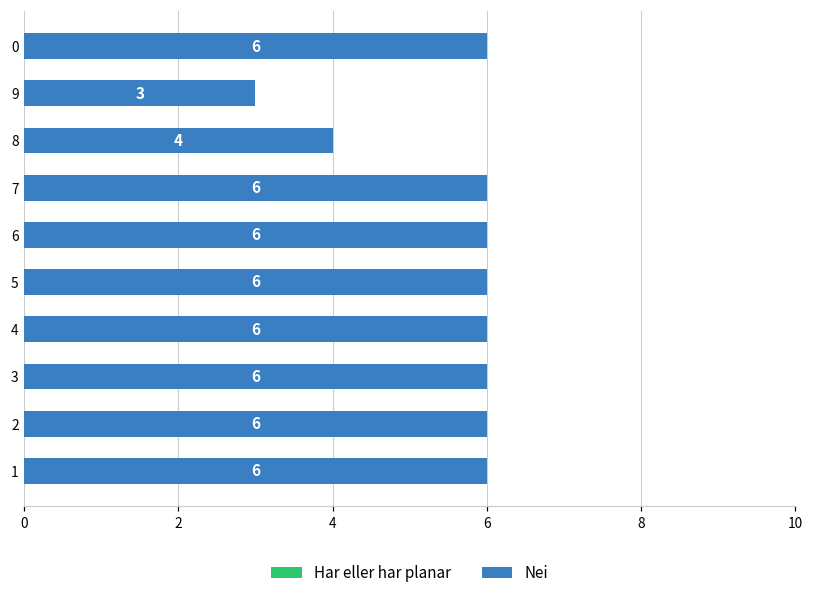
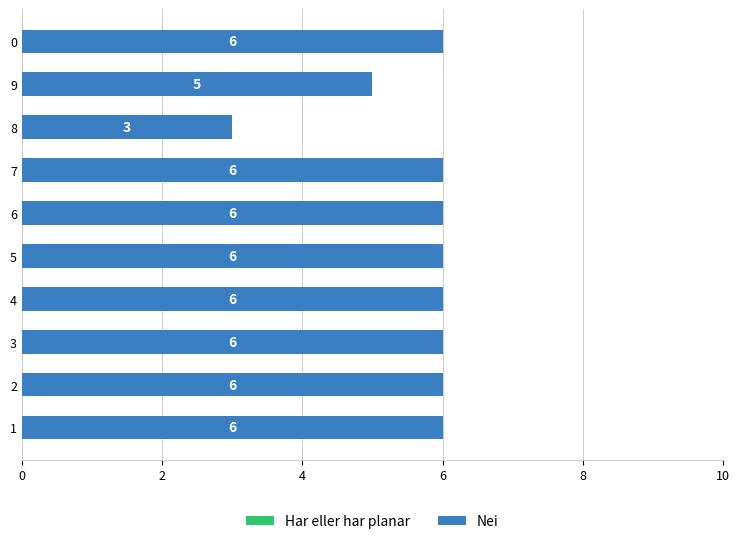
  {
    "Har eller har planar": {
      "0": 0.0,
      "9": 0.0,
      "8": 0.0,
      "7": 0.0,
      "6": 0.0,
      "5": 0.0,
      "4": 0.0,
      "3": 0.0,
      "2": 0.0,
      "1": 0.0
    },
    "Nei": {
      "0": 6,
-     "9": 3,
-     "8": 4,
+     "9": 5,
+     "8": 3,
      "7": 6,
      "6": 6,
      "5": 6,
      "4": 6,
      "3": 6,
      "2": 6,
      "1": 6
    }
  }
